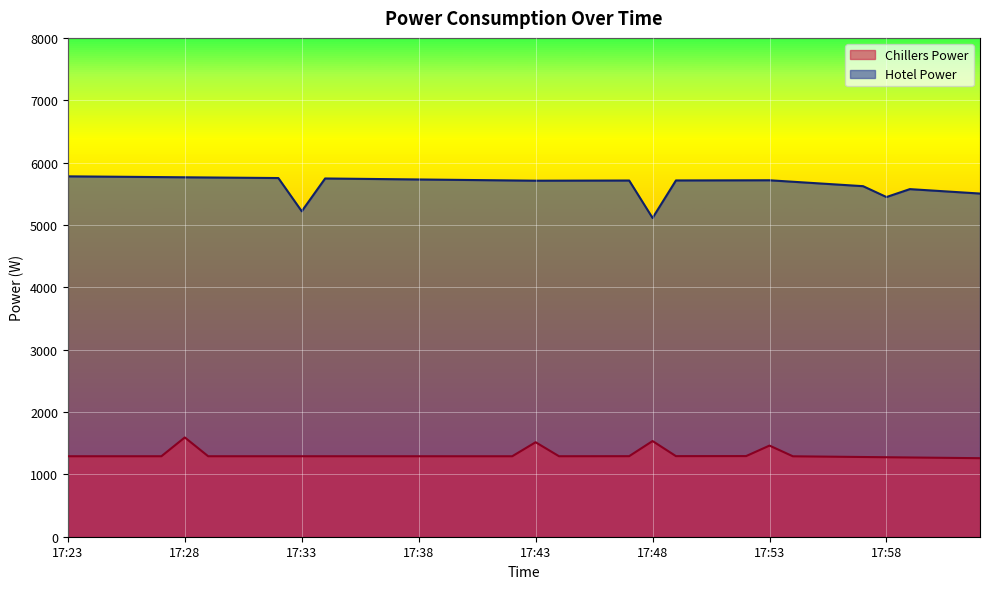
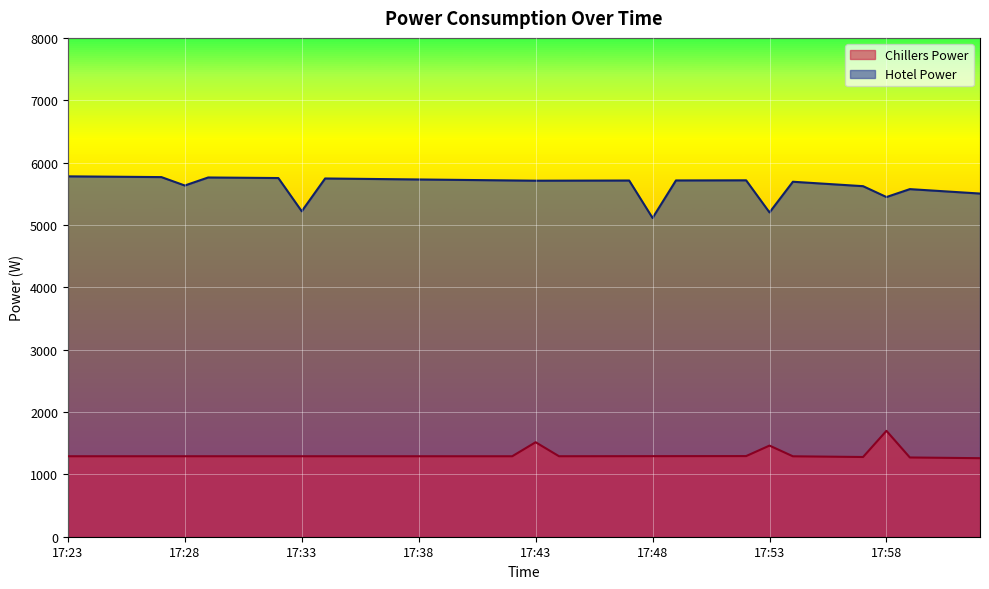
  {
    "Chillers Power": {
      "17:23": 1300,
-     "17:28": 1600,
+     "17:28": 1300,
      "17:33": 1300,
      "17:38": 1300,
      "17:43": 1500,
-     "17:48": 1500,
+     "17:48": 1300,
      "17:53": 1500,
-     "17:58": 1300
+     "17:58": 1700
    },
    "Hotel Power": {
      "17:23": 5800,
-     "17:28": 5800,
+     "17:28": 5600,
      "17:33": 5200,
      "17:38": 5700,
      "17:43": 5700,
      "17:48": 5100,
-     "17:53": 5700,
+     "17:53": 5200,
      "17:58": 5400
    }
  }
